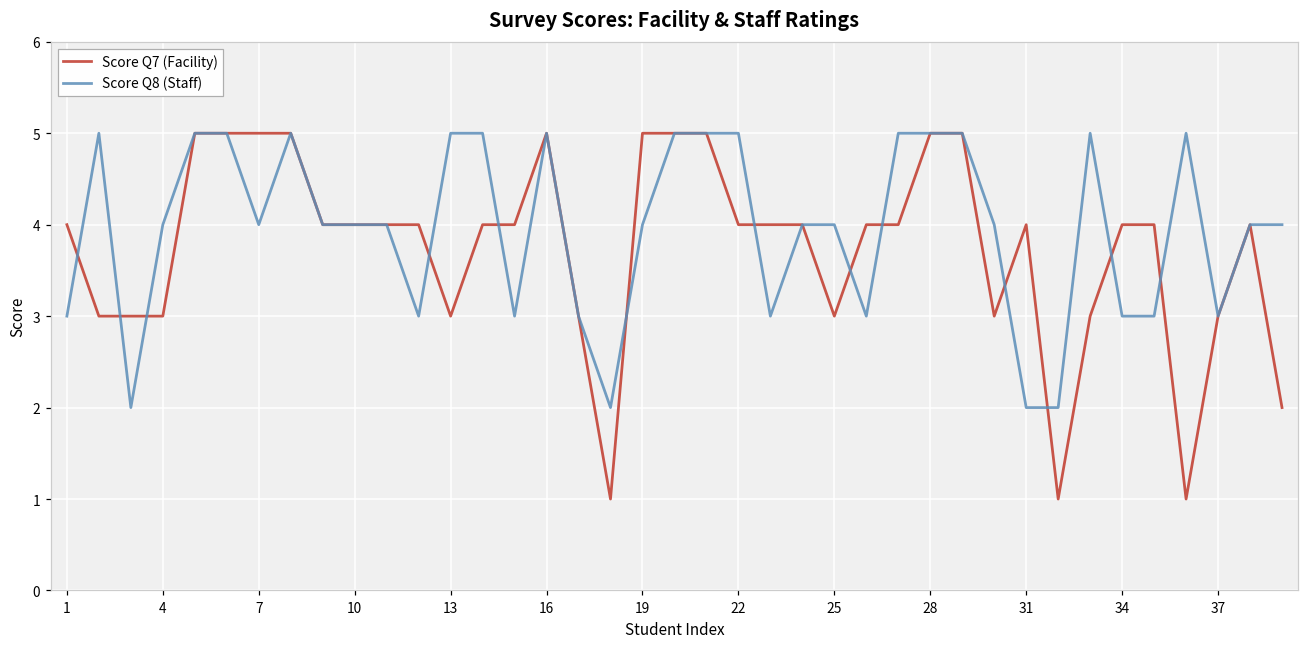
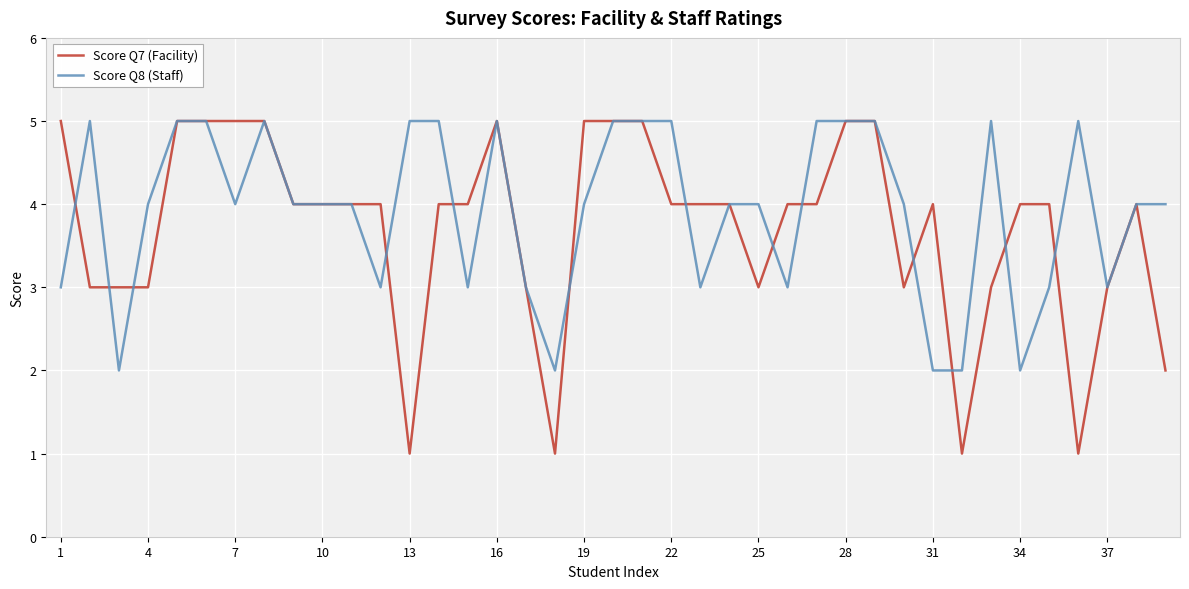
  {
    "Score Q7 (Facility)": {
-     "1": 4,
+     "1": 5,
      "4": 3,
      "7": 5,
-     "13": 3,
+     "13": 1,
      "19": 5,
      "22": 4,
      "25": 3,
      "31": 4,
      "34": 4
    },
    "Score Q8 (Staff)": {
      "1": 3,
      "4": 4,
      "7": 4,
      "13": 5,
      "19": 4,
      "22": 5,
      "25": 4,
      "31": 2,
-     "34": 3
+     "34": 2
    }
  }
